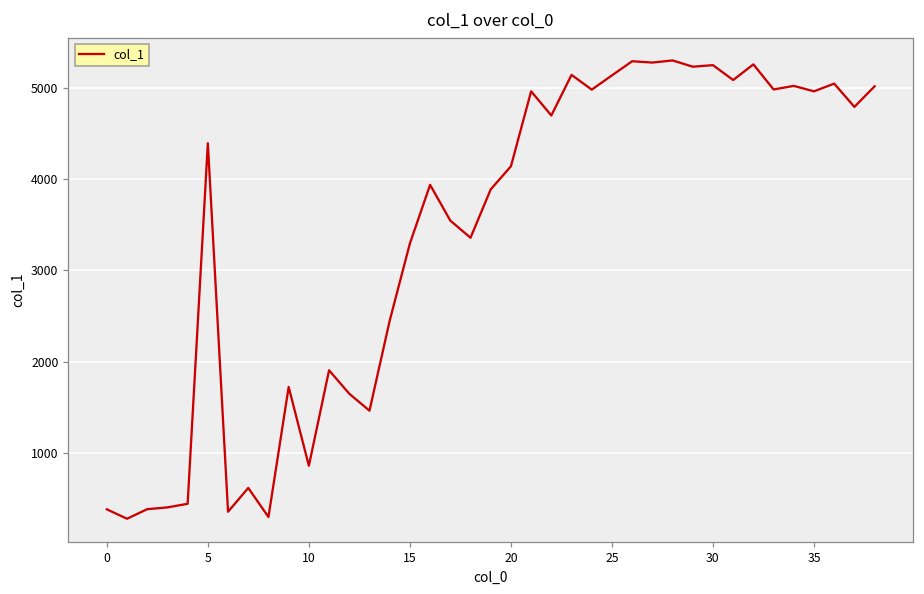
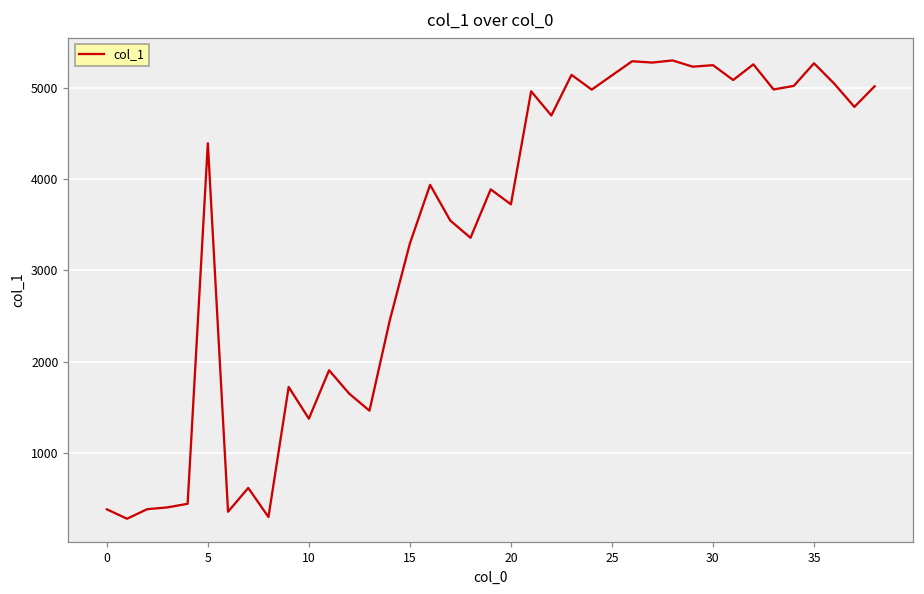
  {
    "0": 400,
    "5": 4400,
-   "10": 900,
+   "10": 1400,
    "15": 3300,
-   "20": 4100,
+   "20": 3700,
    "25": 5100,
    "30": 5200,
-   "35": 5000
+   "35": 5300
  }
